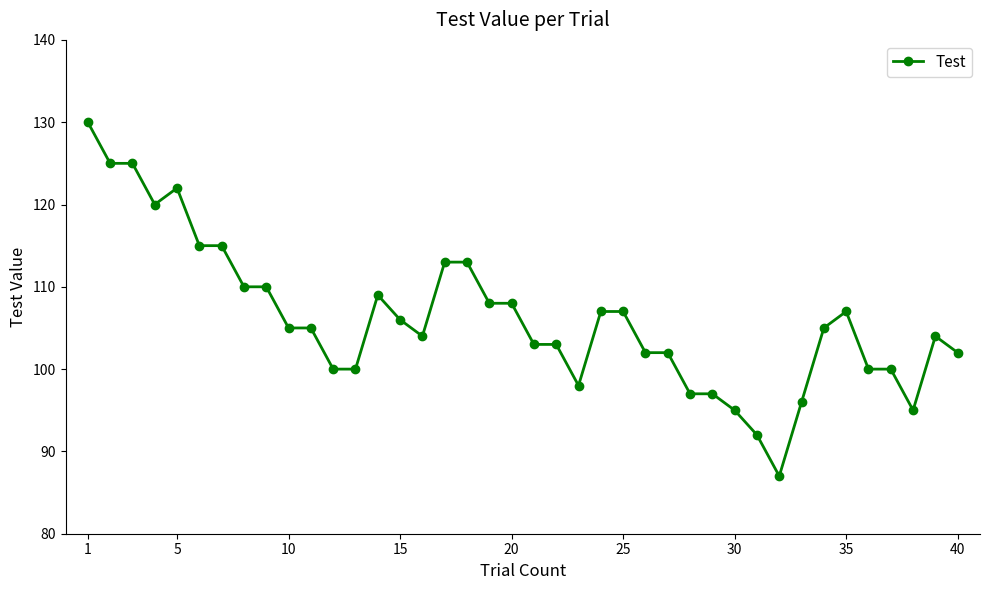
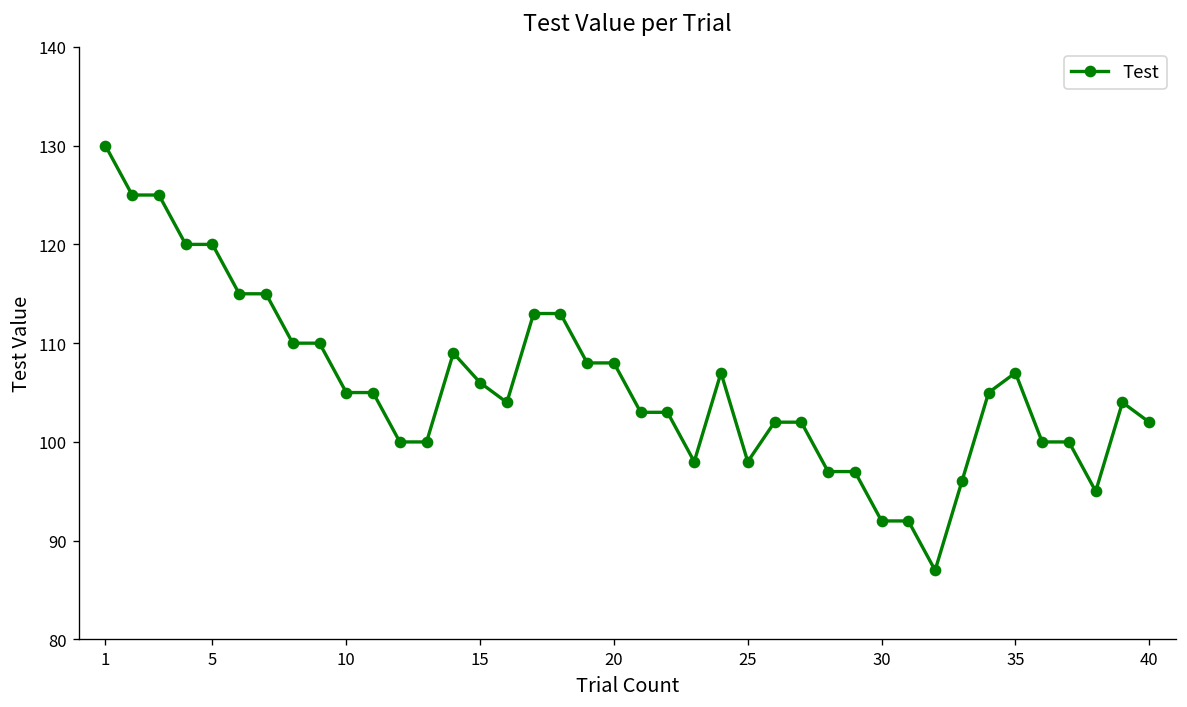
  {
    "1": 130,
-   "5": 122,
+   "5": 120,
    "10": 105,
    "15": 106,
    "20": 108,
-   "25": 107,
-   "30": 95,
+   "25": 98,
+   "30": 92,
    "35": 107,
    "40": 102
  }
